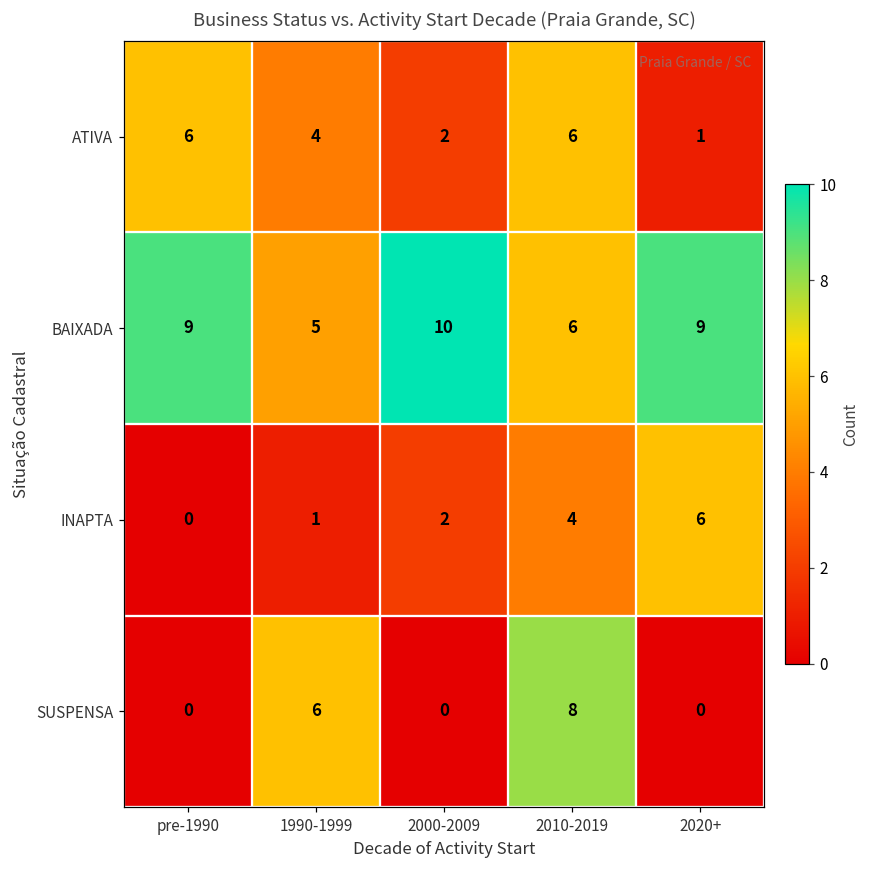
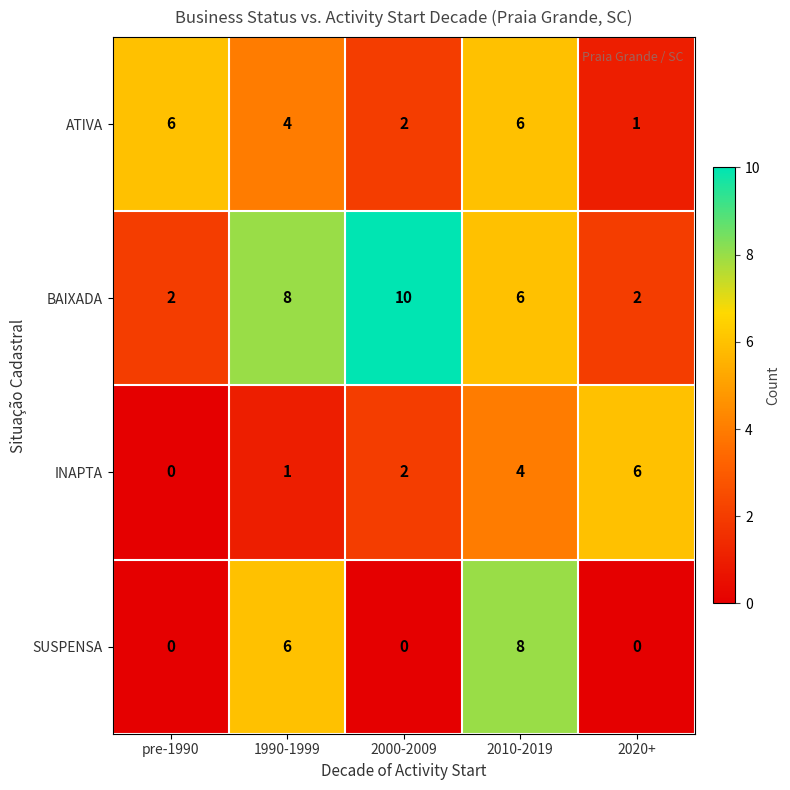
  {
    "ATIVA": {
      "pre-1990": 6,
      "1990-1999": 4,
      "2000-2009": 2,
      "2010-2019": 6
    },
    "BAIXADA": {
-     "pre-1990": 9,
-     "1990-1999": 5,
+     "pre-1990": 2,
+     "1990-1999": 8,
      "2000-2009": 10,
      "2010-2019": 6,
-     "2020+": 9
+     "2020+": 2
    },
    "INAPTA": {
      "pre-1990": 0,
      "1990-1999": 1,
      "2000-2009": 2,
      "2010-2019": 4,
      "2020+": 6
    },
    "SUSPENSA": {
      "pre-1990": 0,
      "1990-1999": 6,
      "2000-2009": 0,
      "2010-2019": 8,
      "2020+": 0
    }
  }
